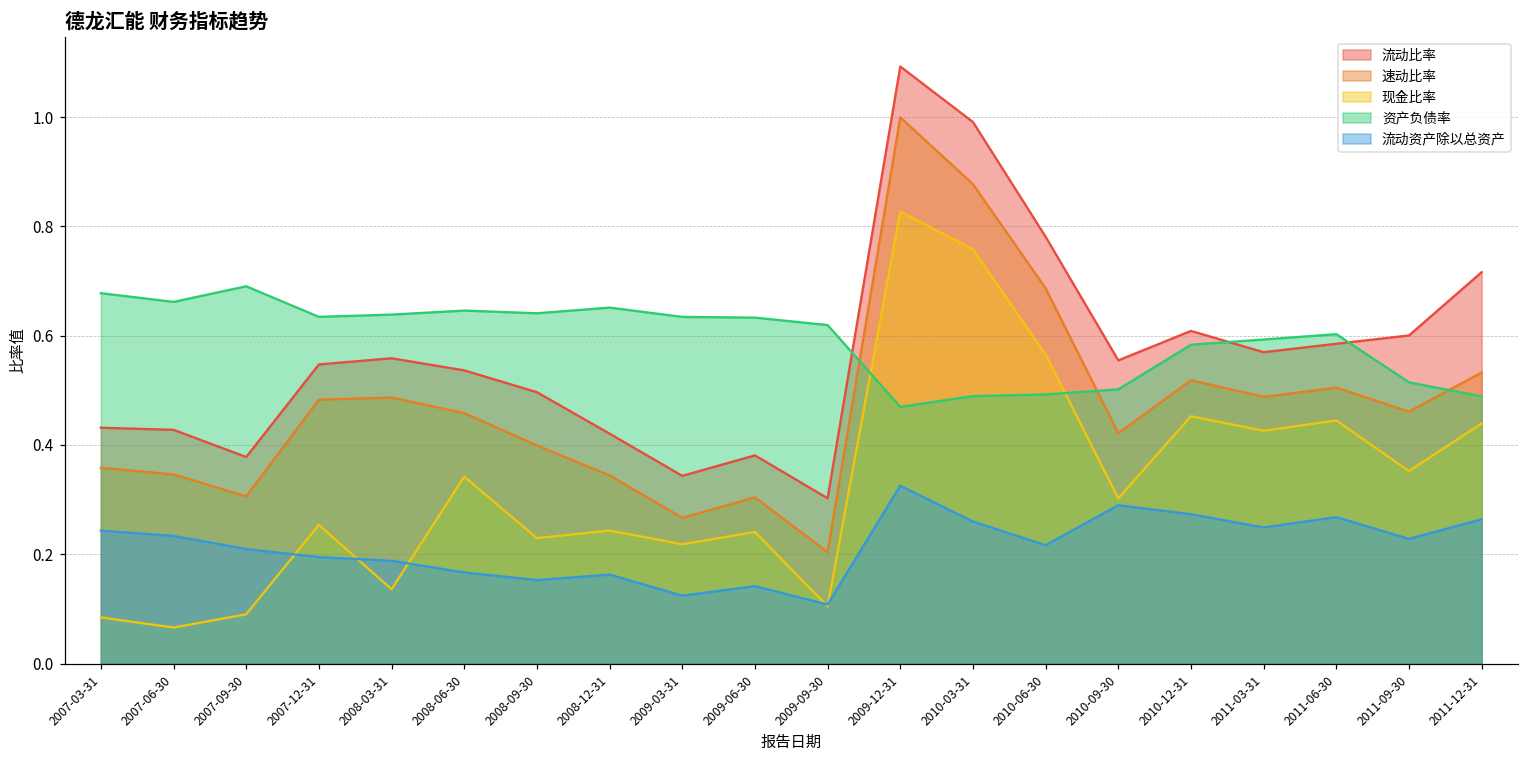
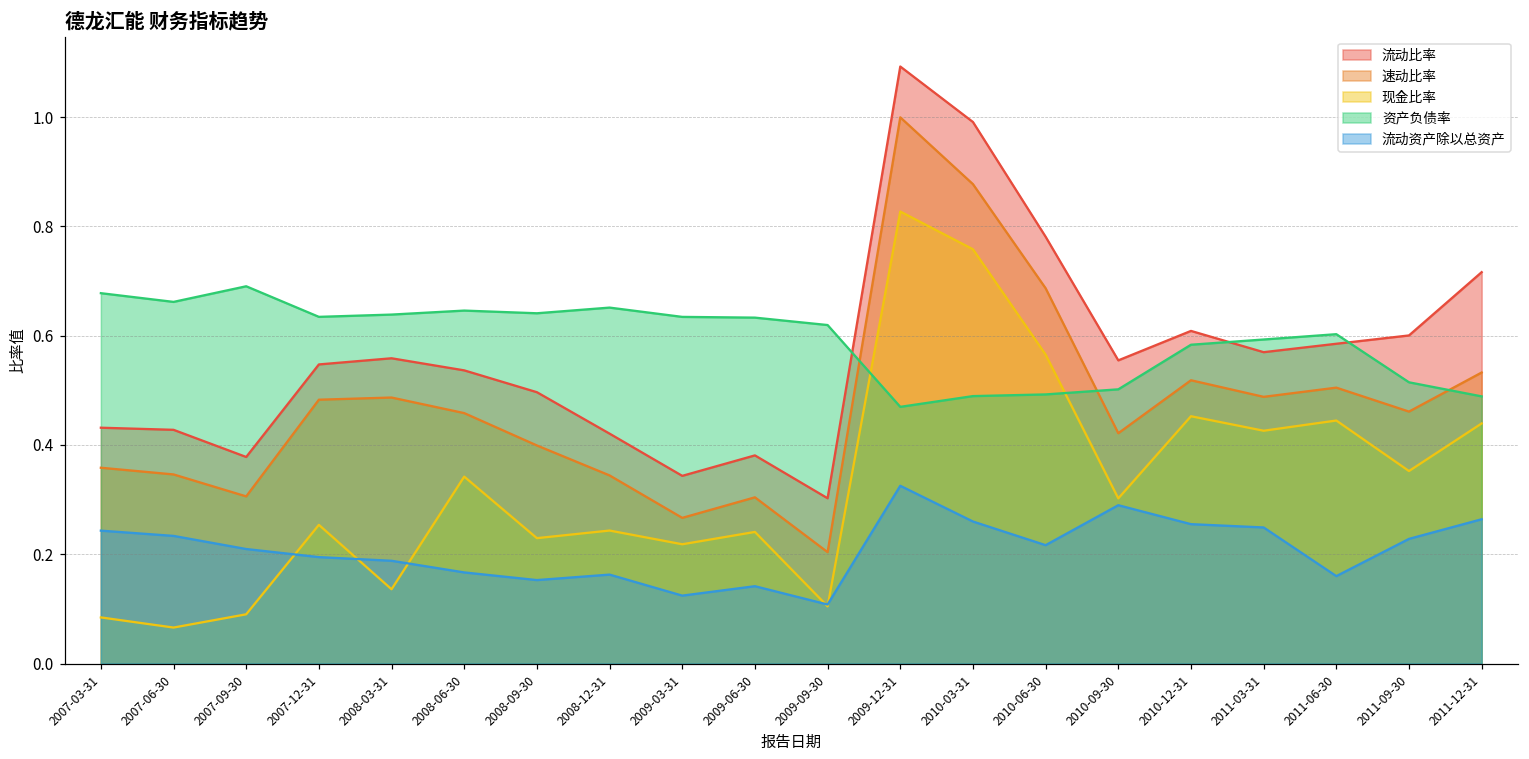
  {
    "资产负债率": {
      "2007-03-31": 0.68,
      "2007-06-30": 0.66,
      "2007-09-30": 0.69,
      "2007-12-31": 0.63,
      "2008-03-31": 0.64,
      "2008-06-30": 0.65,
      "2008-09-30": 0.64,
      "2008-12-31": 0.65,
      "2009-03-31": 0.63,
      "2009-06-30": 0.63,
      "2009-09-30": 0.62,
      "2009-12-31": 0.47,
      "2010-03-31": 0.49,
      "2010-06-30": 0.49,
      "2010-09-30": 0.50,
      "2010-12-31": 0.58,
      "2011-03-31": 0.59,
      "2011-06-30": 0.60,
      "2011-09-30": 0.51,
      "2011-12-31": 0.49
    },
    "流动资产除以总资产": {
      "2007-03-31": 0.24,
      "2007-06-30": 0.23,
      "2007-09-30": 0.21,
      "2007-12-31": 0.19,
      "2008-03-31": 0.19,
      "2008-06-30": 0.17,
      "2008-09-30": 0.15,
      "2008-12-31": 0.16,
      "2009-03-31": 0.12,
      "2009-06-30": 0.14,
      "2009-12-31": 0.33,
      "2010-03-31": 0.26,
      "2010-06-30": 0.22,
      "2010-09-30": 0.29,
-     "2010-12-31": 0.27,
+     "2010-12-31": 0.26,
      "2011-03-31": 0.25,
-     "2011-06-30": 0.27,
+     "2011-06-30": 0.16,
      "2011-09-30": 0.23,
      "2011-12-31": 0.26
    }
  }
